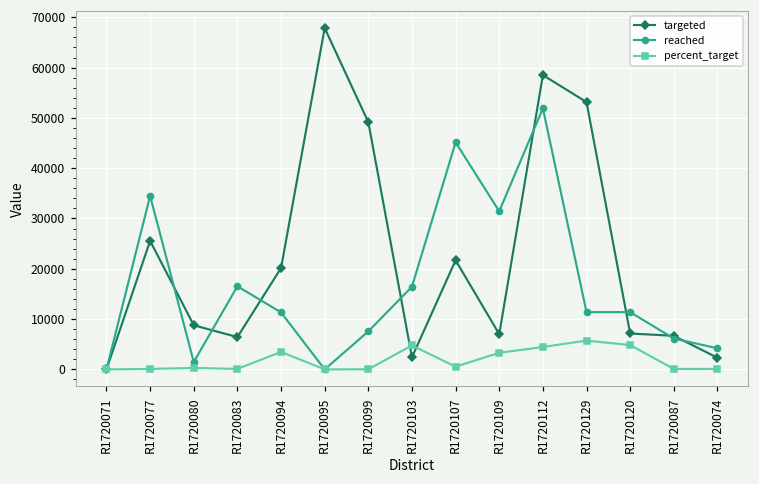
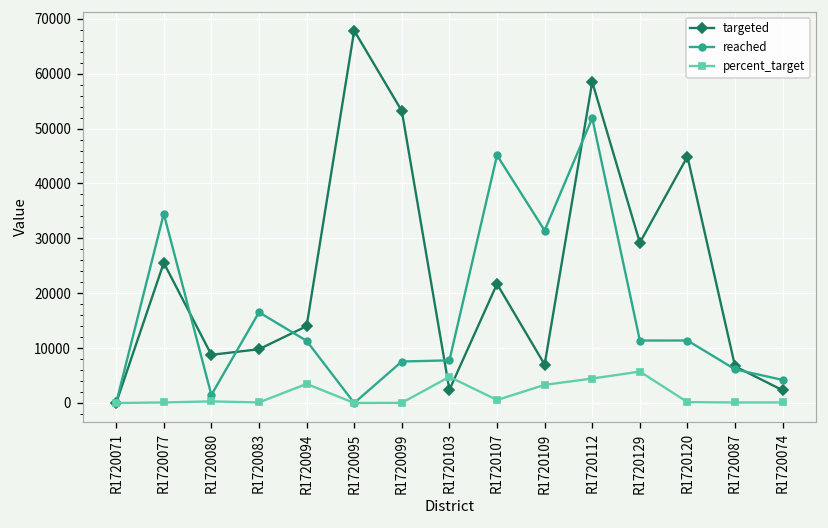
  {
    "targeted": {
      "R1720077": 26000,
      "R1720080": 9000,
-     "R1720083": 6000,
-     "R1720094": 20000,
+     "R1720083": 10000,
+     "R1720094": 14000,
      "R1720095": 68000,
-     "R1720099": 49000,
+     "R1720099": 53000,
      "R1720103": 2000,
      "R1720107": 22000,
      "R1720109": 7000,
      "R1720112": 59000,
-     "R1720129": 53000,
-     "R1720120": 7000,
+     "R1720129": 29000,
+     "R1720120": 45000,
      "R1720074": 2000
    },
    "reached": {
      "R1720077": 34000,
      "R1720080": 1000,
      "R1720083": 17000,
      "R1720094": 11000,
      "R1720099": 8000,
-     "R1720103": 16000,
+     "R1720103": 8000,
      "R1720107": 45000,
      "R1720109": 31000,
      "R1720112": 52000,
      "R1720129": 11000,
      "R1720120": 11000,
      "R1720074": 4000
    },
    "percent_target": {
      "R1720077": 0,
      "R1720080": 0,
      "R1720083": 0,
      "R1720094": 3000,
      "R1720099": 0,
      "R1720103": 5000,
      "R1720107": 1000,
      "R1720109": 3000,
      "R1720112": 4000,
      "R1720129": 6000,
-     "R1720120": 5000,
+     "R1720120": 0,
      "R1720087": 0,
      "R1720074": 0
    }
  }
